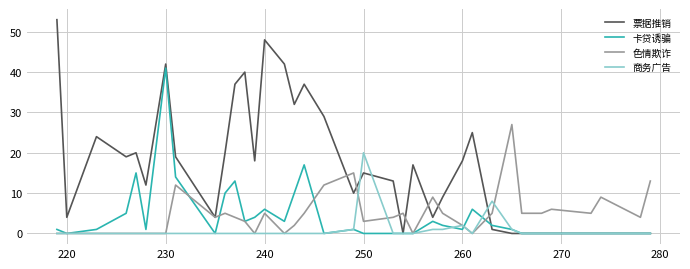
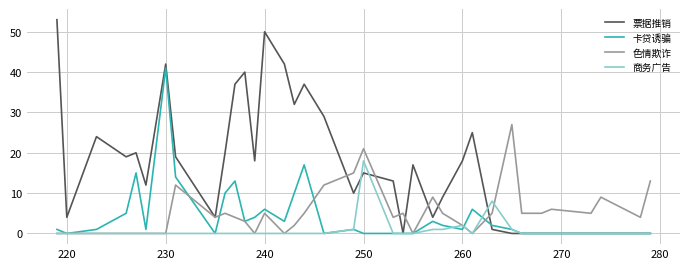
  {
    "票据推销": {
      "220": 4,
      "230": 42,
-     "240": 48,
+     "240": 50,
      "250": 15,
      "260": 18
    },
    "卡贷诱骗": {
      "230": 41,
      "240": 6,
      "250": 0,
      "260": 1
    },
    "色情欺诈": {
      "240": 5,
-     "250": 3
+     "250": 21
    },
    "商务广告": {
      "240": 0,
-     "250": 20
+     "250": 18
    }
  }
